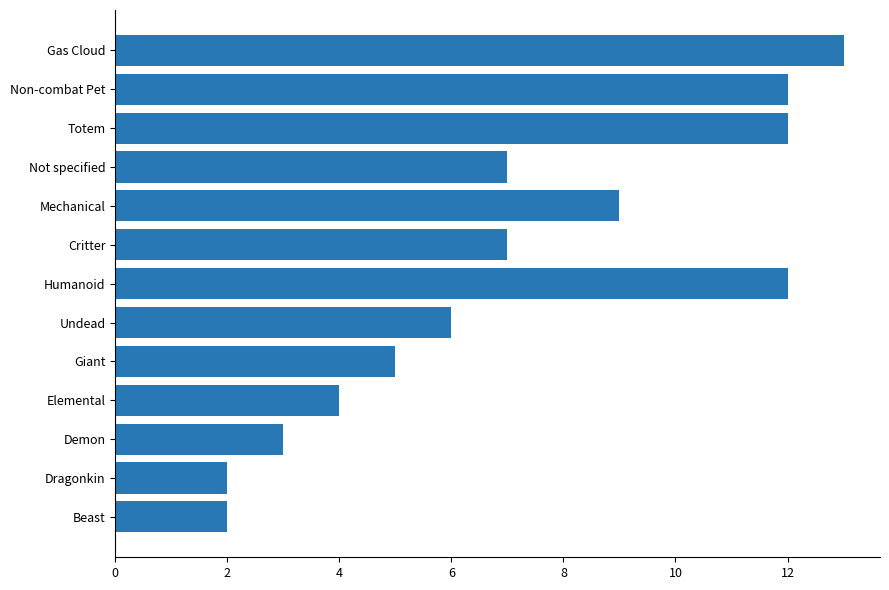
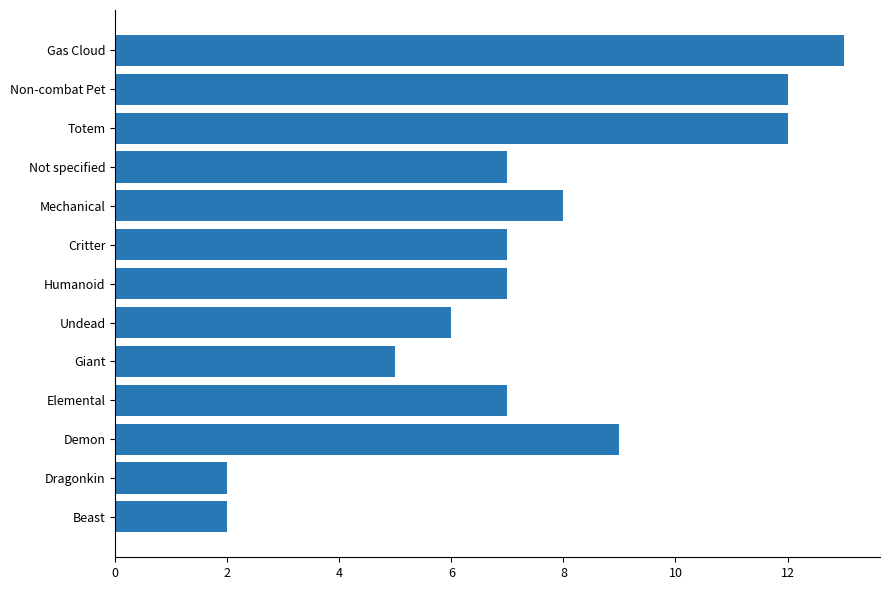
  {
    "Gas Cloud": 13,
    "Non-combat Pet": 12,
    "Totem": 12,
    "Not specified": 7,
-   "Mechanical": 9,
+   "Mechanical": 8,
    "Critter": 7,
-   "Humanoid": 12,
+   "Humanoid": 7,
    "Undead": 6,
    "Giant": 5,
-   "Elemental": 4,
-   "Demon": 3,
+   "Elemental": 7,
+   "Demon": 9,
    "Dragonkin": 2,
    "Beast": 2
  }
